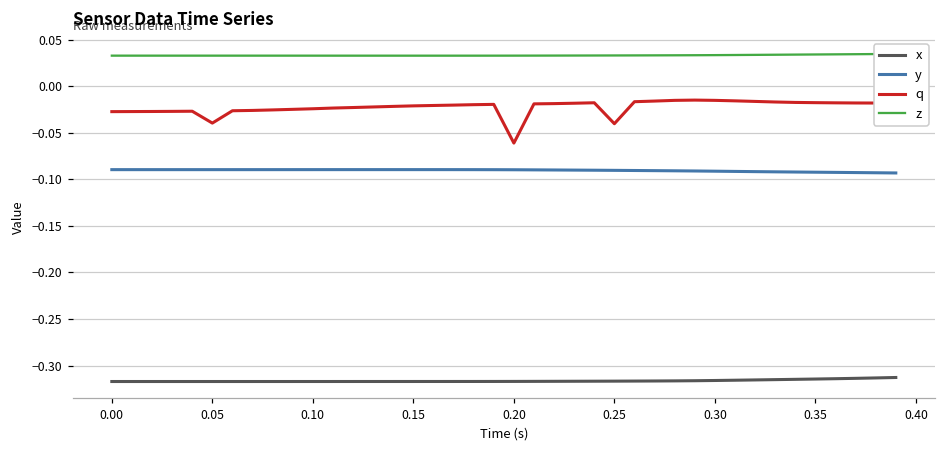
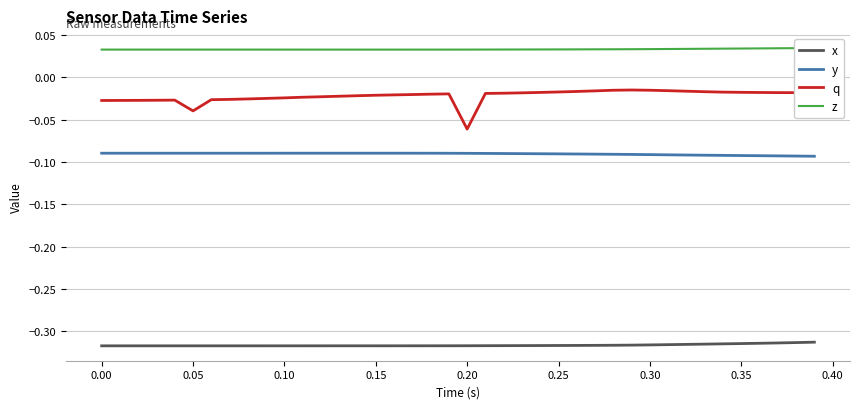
  {
    "x": {
      "0.00": -0.32,
      "0.05": -0.32,
      "0.10": -0.32,
      "0.15": -0.32,
      "0.20": -0.32,
      "0.25": -0.32,
      "0.30": -0.32,
      "0.35": -0.31
    },
    "y": {
      "0.00": -0.09,
      "0.05": -0.09,
      "0.10": -0.09,
      "0.15": -0.09,
      "0.20": -0.09,
      "0.25": -0.09,
      "0.30": -0.09,
      "0.35": -0.09
    },
    "q": {
      "0.00": -0.03,
      "0.05": -0.04,
      "0.10": -0.02,
      "0.15": -0.02,
      "0.20": -0.06,
-     "0.25": -0.04,
+     "0.25": -0.02,
      "0.30": -0.02,
      "0.35": -0.02
    },
    "z": {
      "0.00": 0.03,
      "0.05": 0.03,
      "0.10": 0.03,
      "0.15": 0.03,
      "0.20": 0.03,
      "0.25": 0.03,
      "0.30": 0.03,
      "0.35": 0.03
    }
  }
